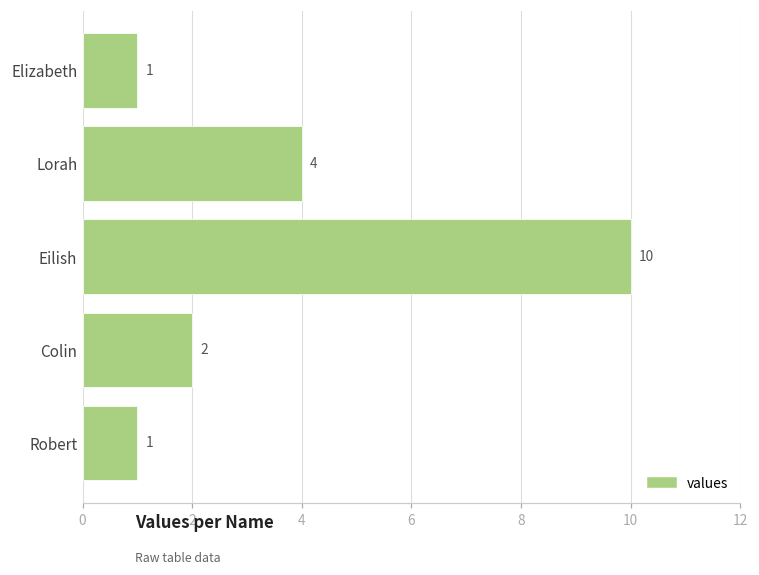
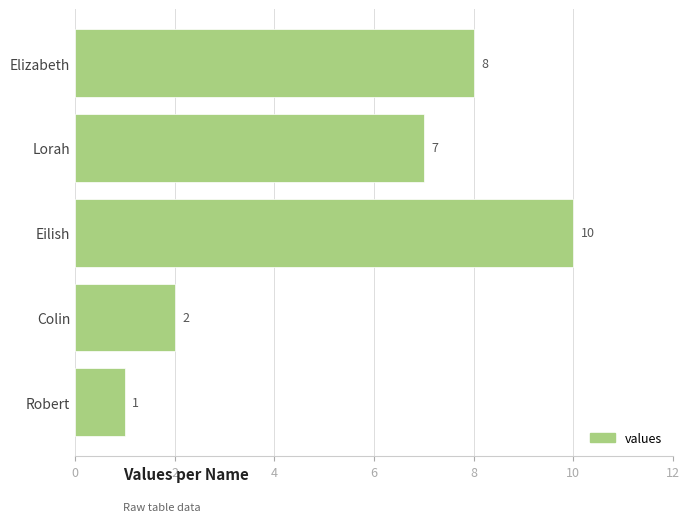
  {
-   "Elizabeth": 1,
-   "Lorah": 4,
+   "Elizabeth": 8,
+   "Lorah": 7,
    "Eilish": 10,
    "Colin": 2,
    "Robert": 1
  }
